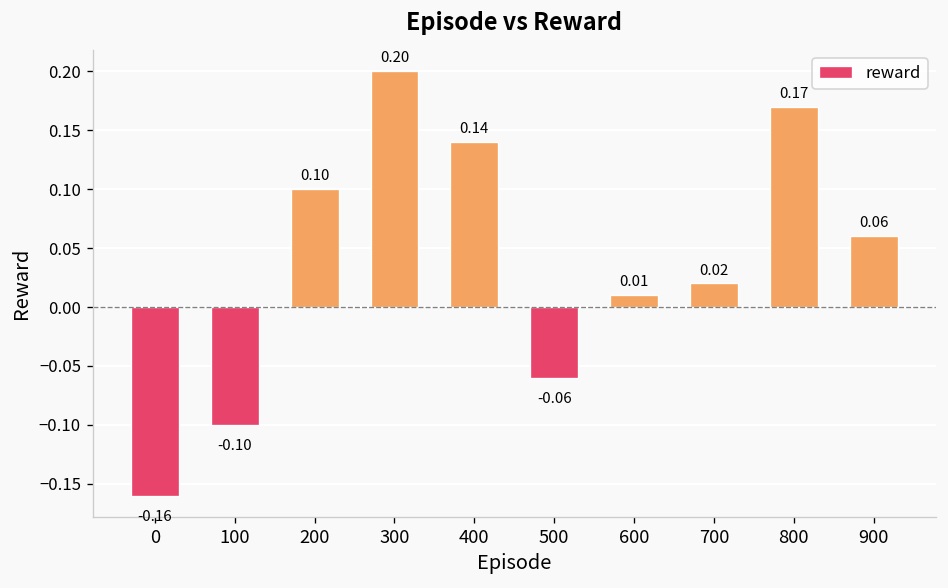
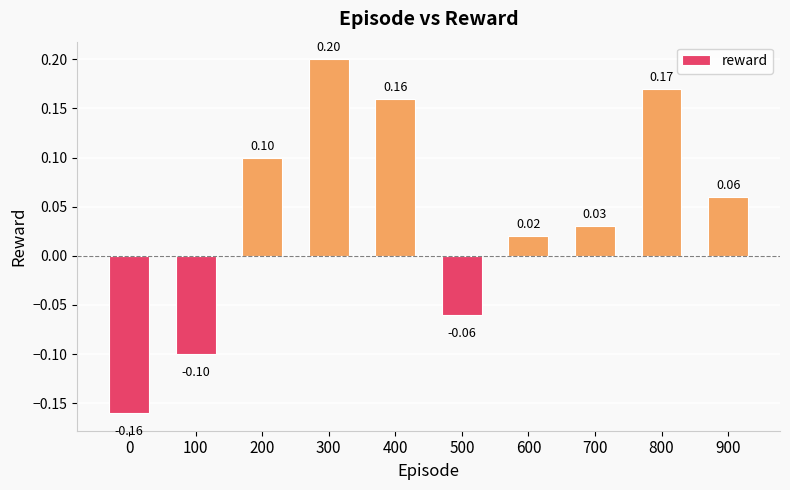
  {
    "0": -0.16,
    "100": -0.10,
    "200": 0.10,
    "300": 0.20,
-   "400": 0.14,
+   "400": 0.16,
    "500": -0.06,
-   "600": 0.01,
-   "700": 0.02,
+   "600": 0.02,
+   "700": 0.03,
    "800": 0.17,
    "900": 0.06
  }
